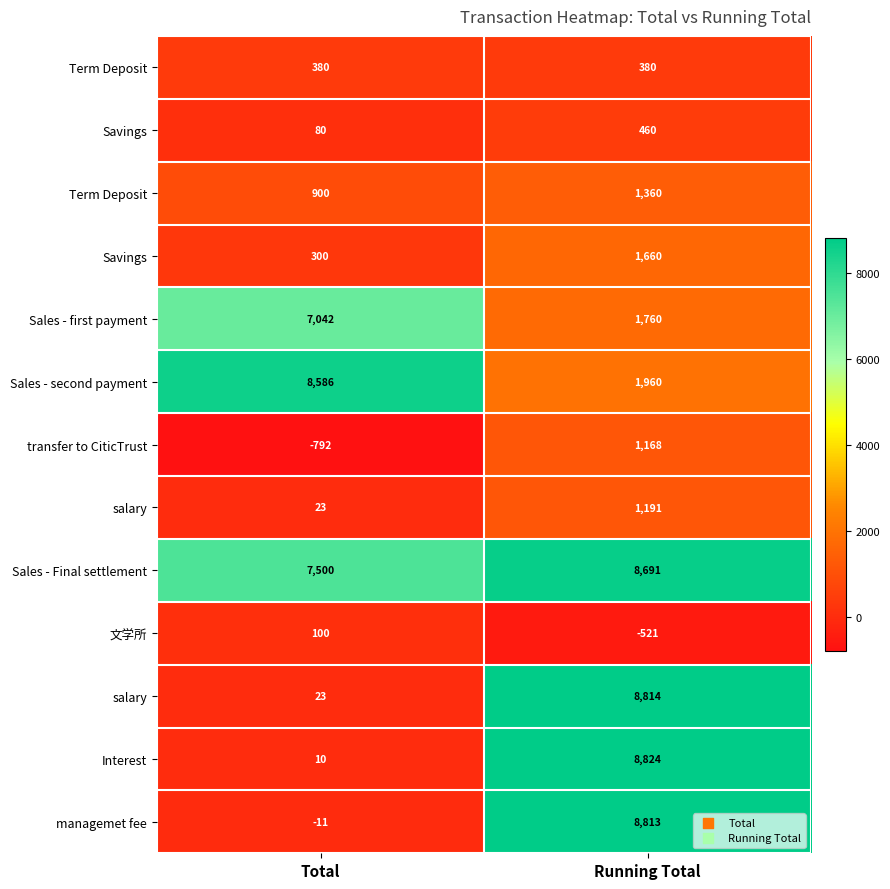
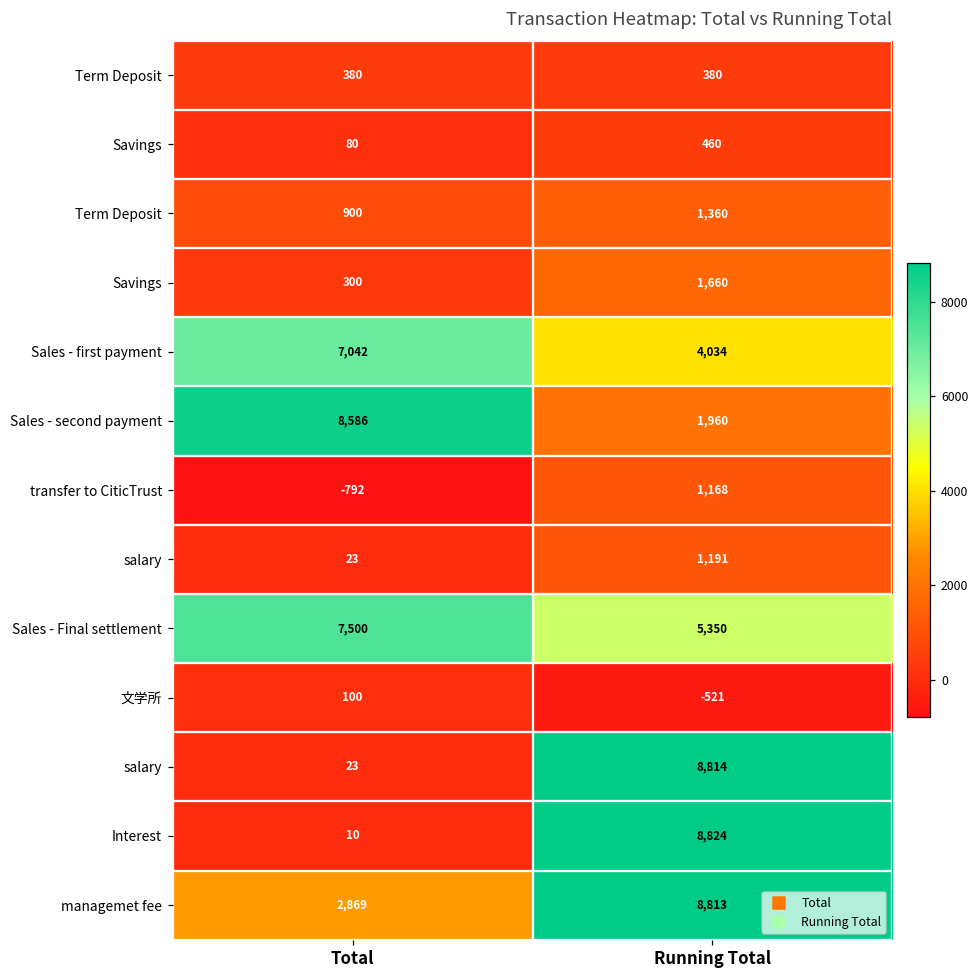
  {
    "Sales - first payment": {
      "Total": "7,042",
-     "Running Total": "1,760"
+     "Running Total": "4,034"
    },
    "Sales - second payment": {
      "Total": "8,586",
      "Running Total": "1,960"
    },
    "transfer to CiticTrust": {
      "Total": "-792",
      "Running Total": "1,168"
    },
    "Sales - Final settlement": {
      "Total": "7,500",
-     "Running Total": "8,691"
+     "Running Total": "5,350"
    },
    "文学所": {
      "Total": "100",
      "Running Total": "-521"
    },
    "Interest": {
      "Total": "10",
      "Running Total": "8,824"
    },
    "managemet fee": {
-     "Total": "-11",
+     "Total": "2,869",
      "Running Total": "8,813"
    }
  }
